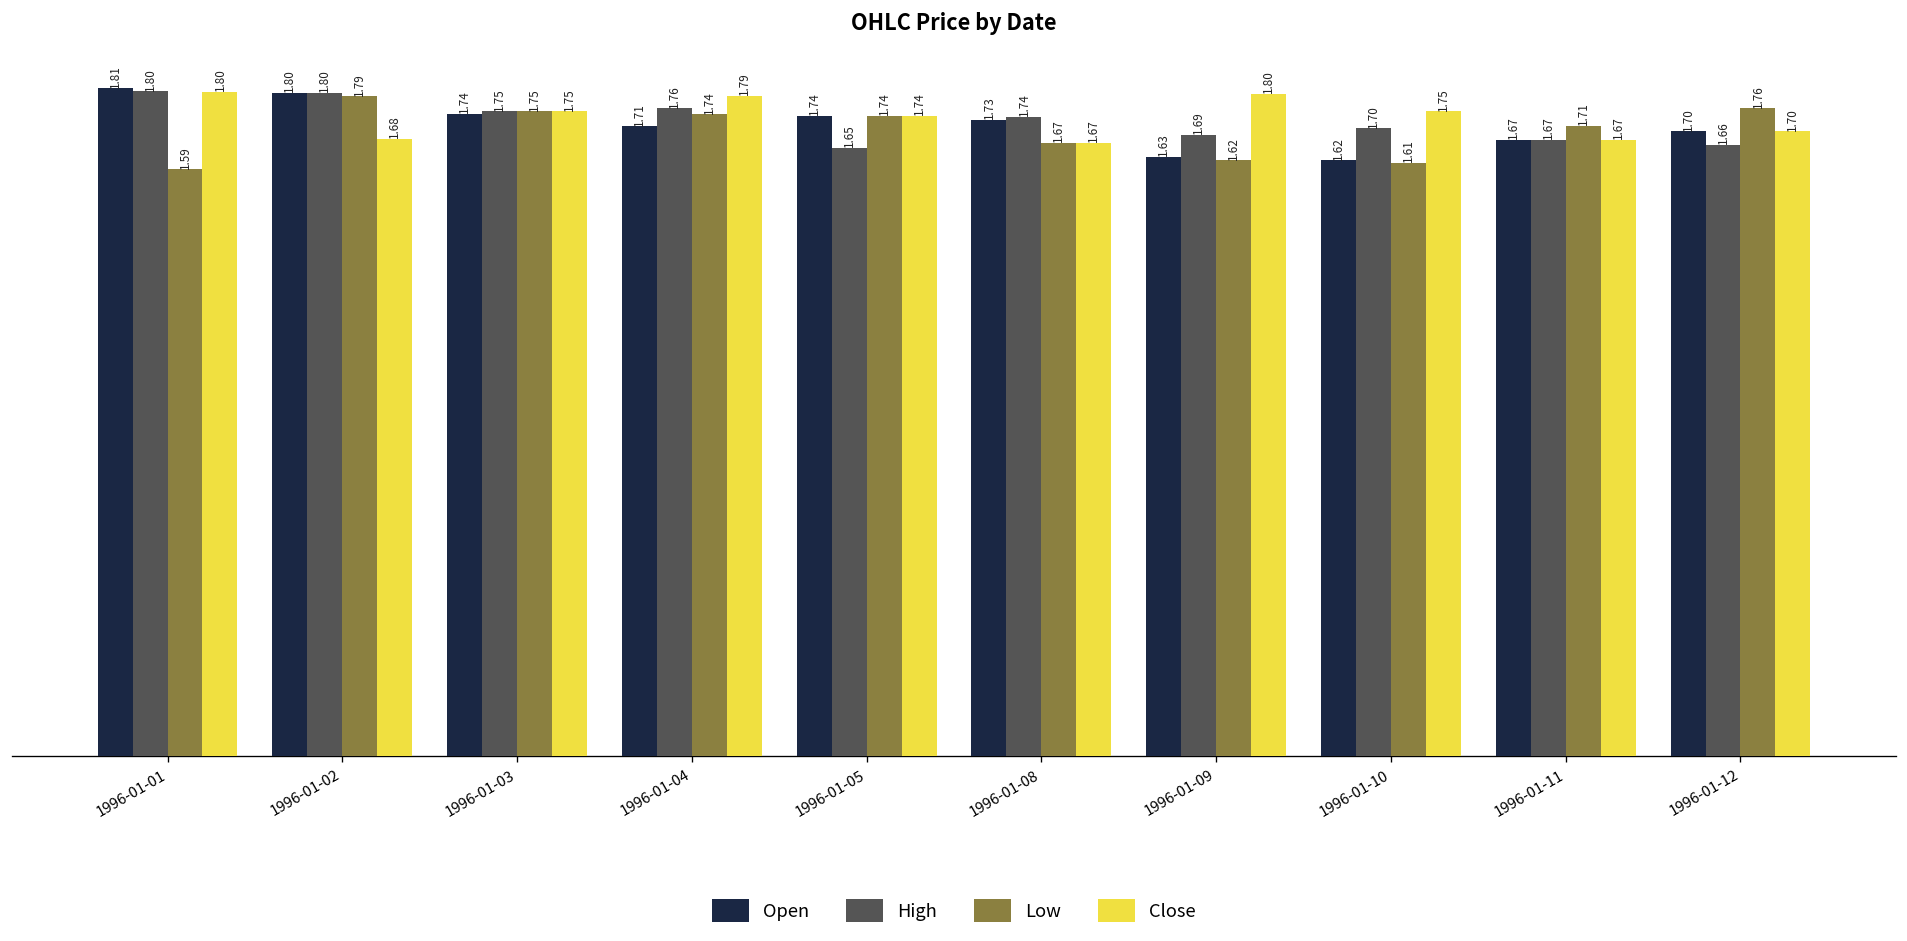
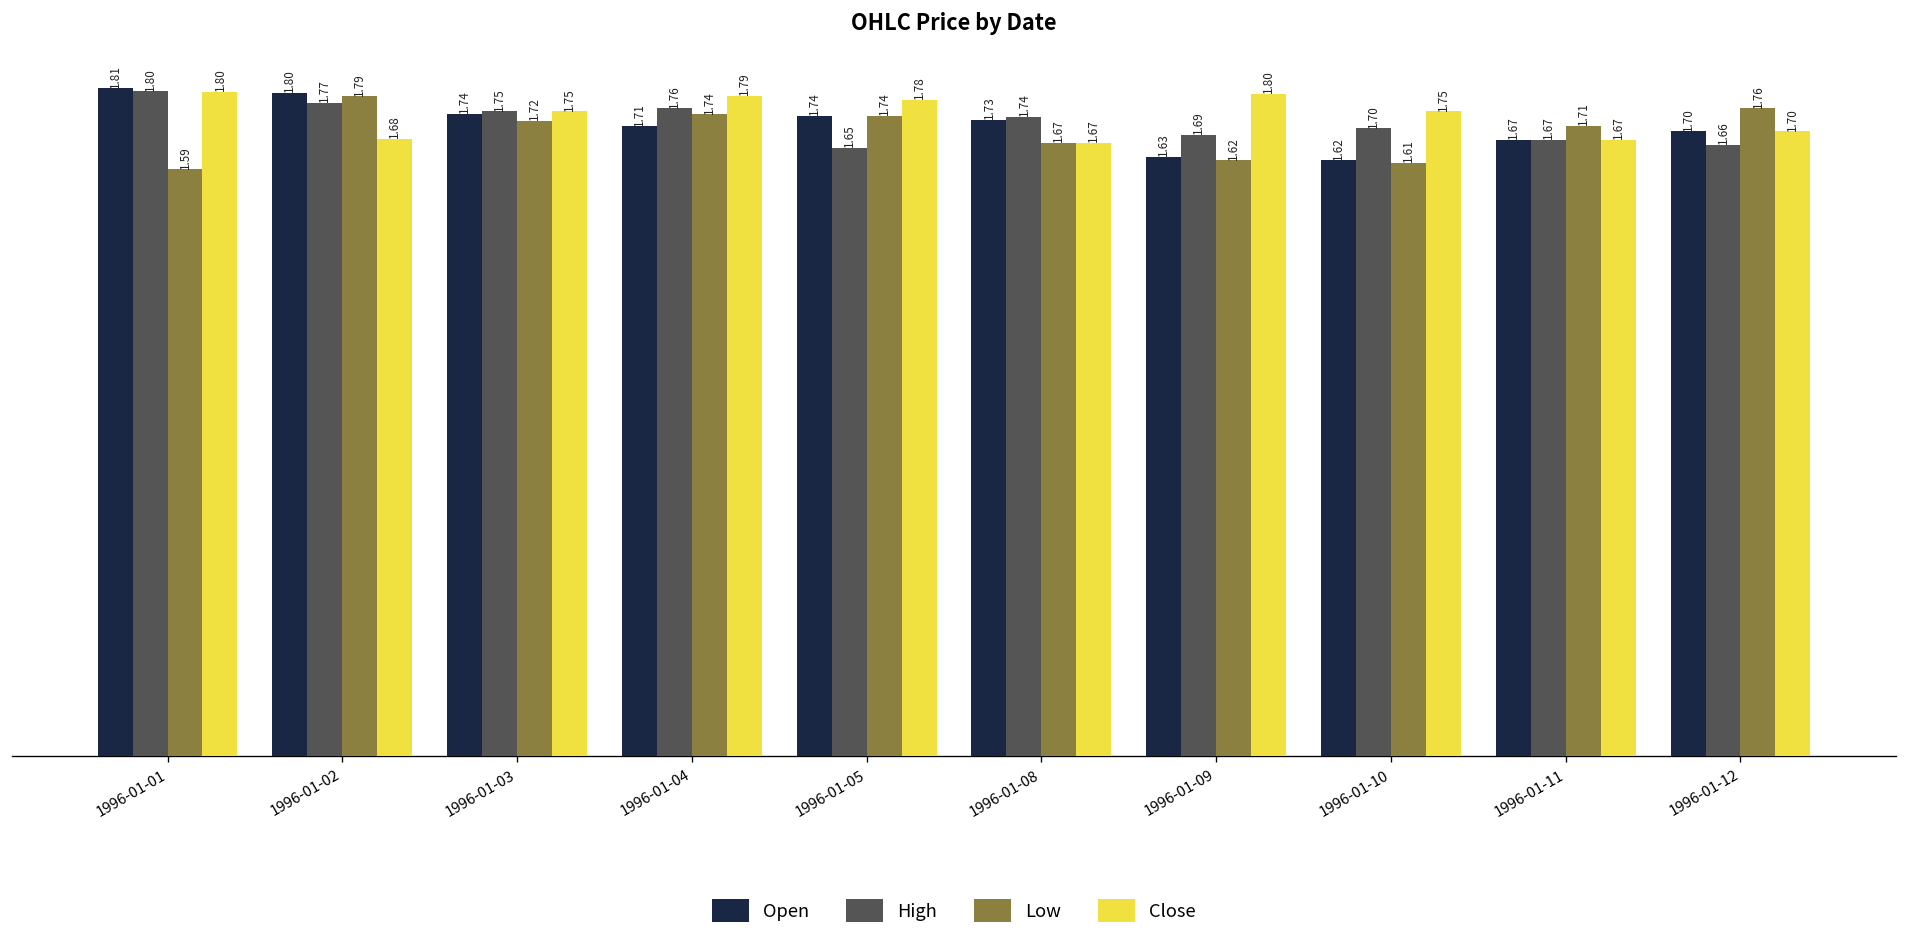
  {
    "Open": {
      "1996-01-01": 1.81,
      "1996-01-02": 1.80,
      "1996-01-03": 1.74,
      "1996-01-04": 1.71,
      "1996-01-05": 1.74,
      "1996-01-08": 1.73,
      "1996-01-09": 1.63,
      "1996-01-10": 1.62,
      "1996-01-11": 1.67,
      "1996-01-12": 1.70
    },
    "High": {
      "1996-01-01": 1.80,
-     "1996-01-02": 1.80,
+     "1996-01-02": 1.77,
      "1996-01-03": 1.75,
      "1996-01-04": 1.76,
      "1996-01-05": 1.65,
      "1996-01-08": 1.74,
      "1996-01-09": 1.69,
      "1996-01-10": 1.70,
      "1996-01-11": 1.67,
      "1996-01-12": 1.66
    },
    "Low": {
      "1996-01-01": 1.59,
      "1996-01-02": 1.79,
-     "1996-01-03": 1.75,
+     "1996-01-03": 1.72,
      "1996-01-04": 1.74,
      "1996-01-05": 1.74,
      "1996-01-08": 1.67,
      "1996-01-09": 1.62,
      "1996-01-10": 1.61,
      "1996-01-11": 1.71,
      "1996-01-12": 1.76
    },
    "Close": {
      "1996-01-01": 1.80,
      "1996-01-02": 1.68,
      "1996-01-03": 1.75,
      "1996-01-04": 1.79,
-     "1996-01-05": 1.74,
+     "1996-01-05": 1.78,
      "1996-01-08": 1.67,
      "1996-01-09": 1.80,
      "1996-01-10": 1.75,
      "1996-01-11": 1.67,
      "1996-01-12": 1.70
    }
  }
